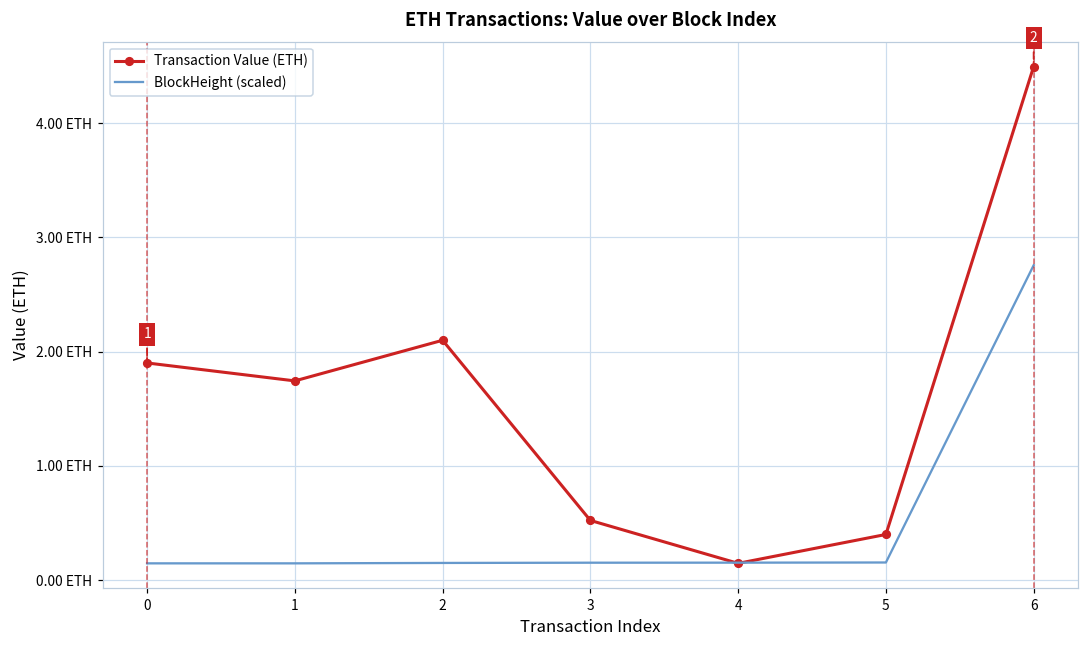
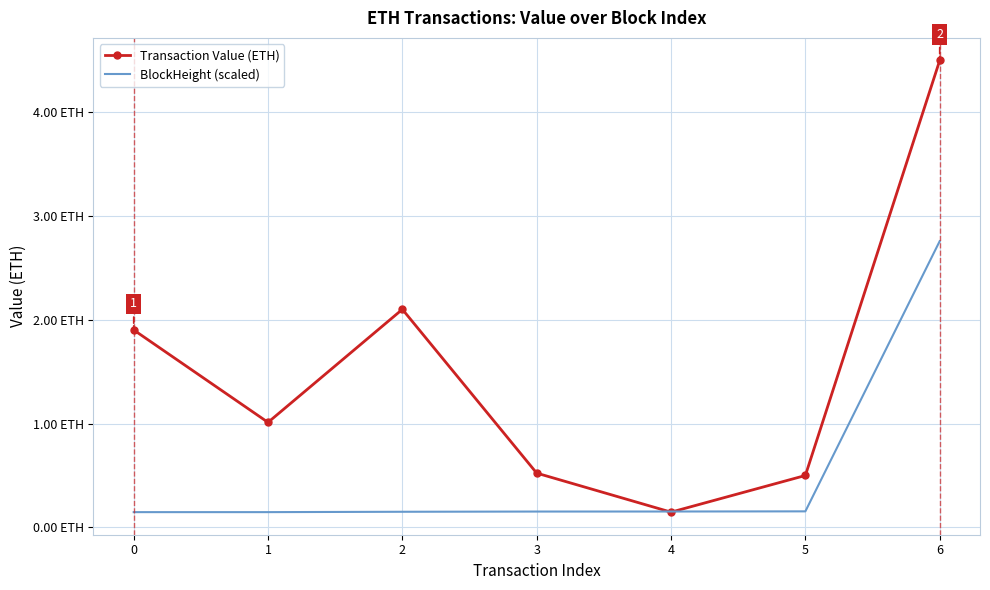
  {
    "Transaction Value (ETH)": {
-     "1": "1.74 ETH",
+     "1": "1.01 ETH",
      "2": "2.10 ETH",
      "3": "0.52 ETH",
-     "5": "0.4 ETH"
+     "5": "0.5 ETH"
    },
    "BlockHeight (scaled)": {
      "0": "0.15 ETH",
      "1": "0.15 ETH",
      "2": "0.15 ETH",
      "3": "0.15 ETH",
      "5": "0.15 ETH",
      "6": "2.76 ETH"
    }
  }
